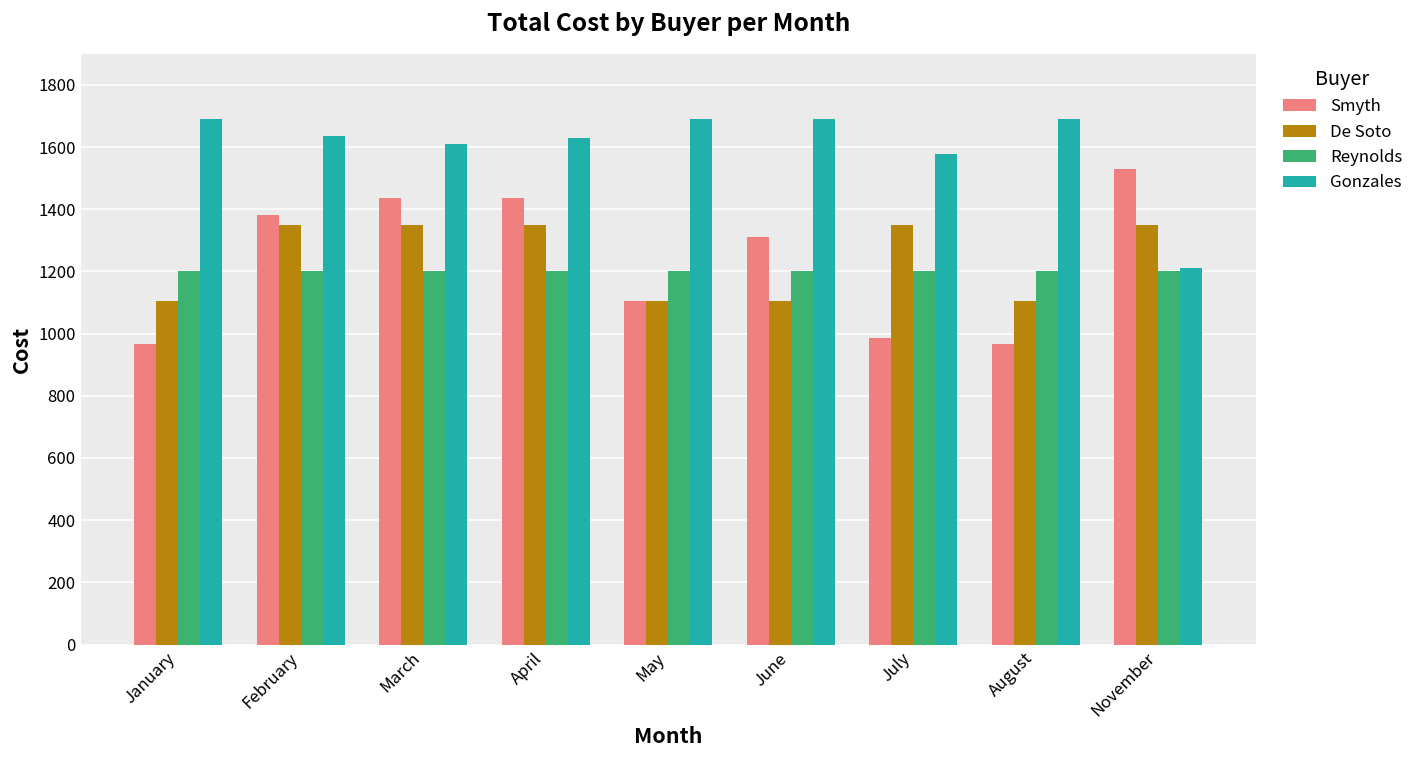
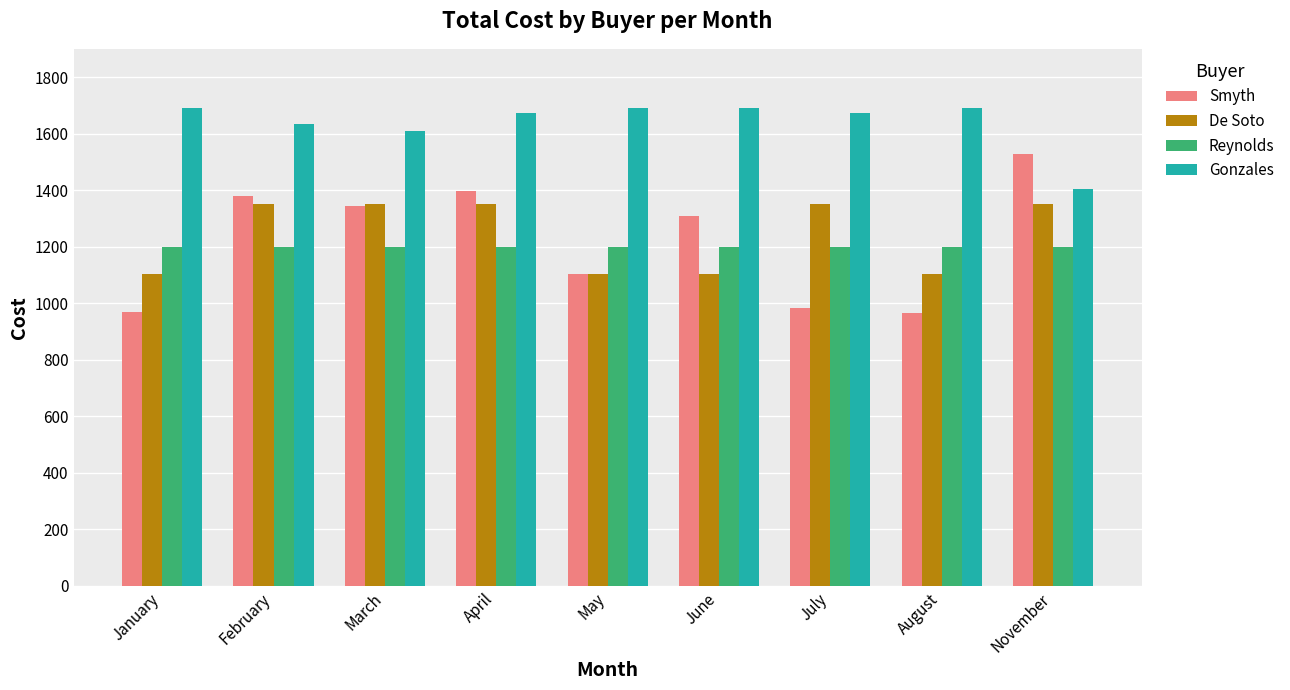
  {
    "Smyth": {
      "January": 970,
      "February": 1380,
-     "March": 1440,
-     "April": 1440,
+     "March": 1340,
+     "April": 1400,
      "May": 1110,
      "June": 1310,
      "July": 990,
      "August": 970,
      "November": 1530
    },
    "De Soto": {
      "January": 1110,
      "February": 1350,
      "March": 1350,
      "April": 1350,
      "May": 1110,
      "June": 1110,
      "July": 1350,
      "August": 1110,
      "November": 1350
    },
    "Reynolds": {
      "January": 1200,
      "February": 1200,
      "March": 1200,
      "April": 1200,
      "May": 1200,
      "June": 1200,
      "July": 1200,
      "August": 1200,
      "November": 1200
    },
    "Gonzales": {
      "January": 1690,
      "February": 1640,
      "March": 1610,
-     "April": 1630,
+     "April": 1670,
      "May": 1690,
      "June": 1690,
-     "July": 1580,
+     "July": 1670,
      "August": 1690,
-     "November": 1210
+     "November": 1410
    }
  }
